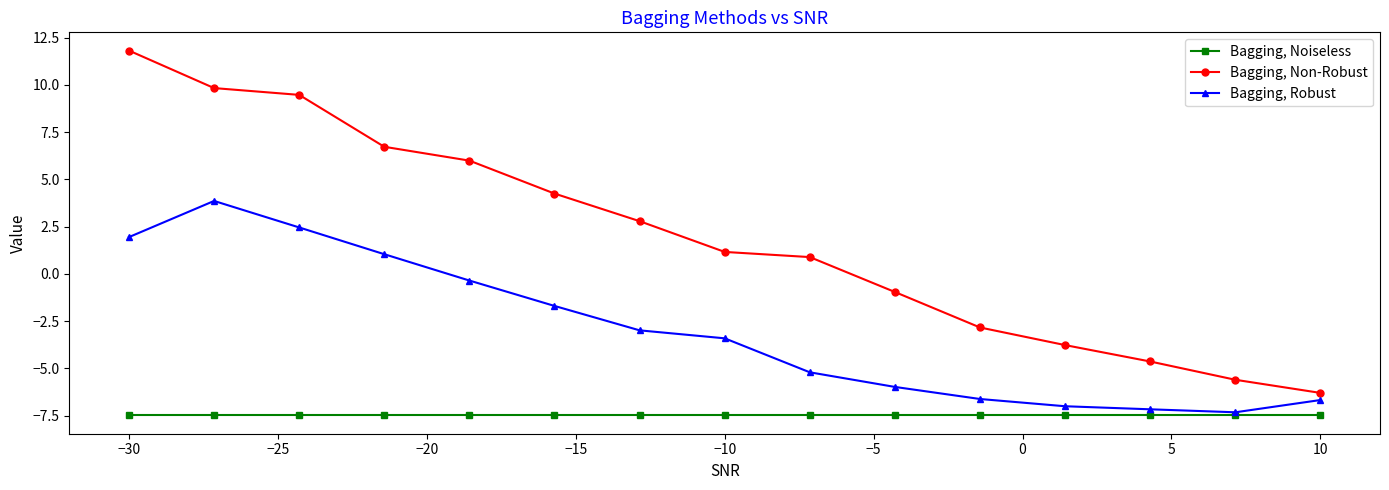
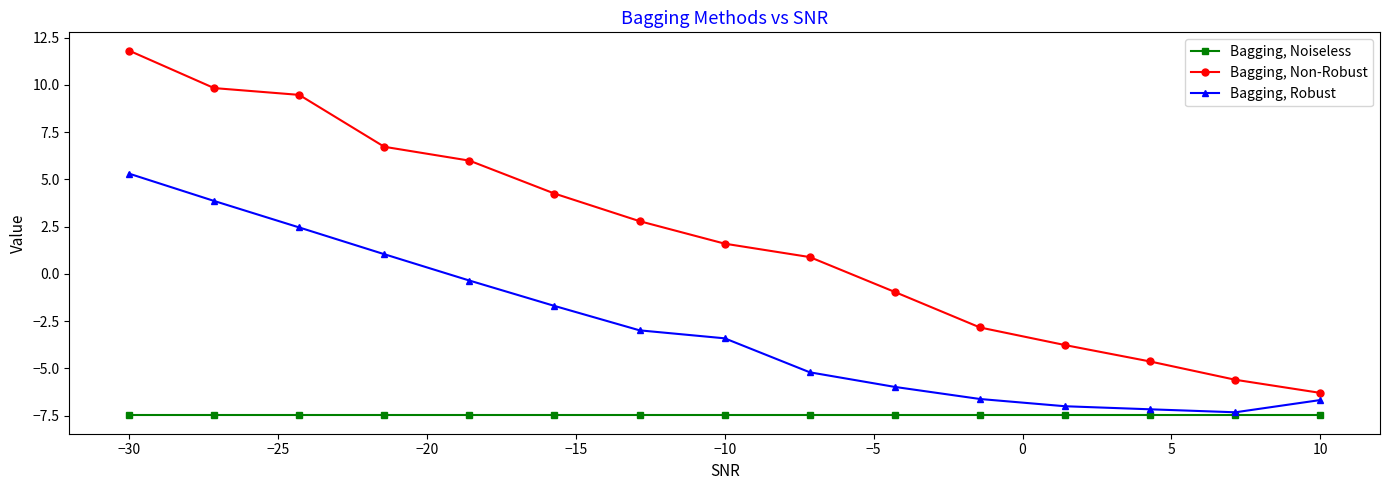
  {
    "Bagging, Noiseless": {
      "−30": -7.5,
      "−10": -7.5,
      "10": -7.5
    },
    "Bagging, Non-Robust": {
      "−30": 11.8,
-     "−10": 1.2,
+     "−10": 1.6,
      "10": -6.3
    },
    "Bagging, Robust": {
-     "−30": 1.9,
+     "−30": 5.3,
      "−10": -3.4,
      "10": -6.7
    }
  }
